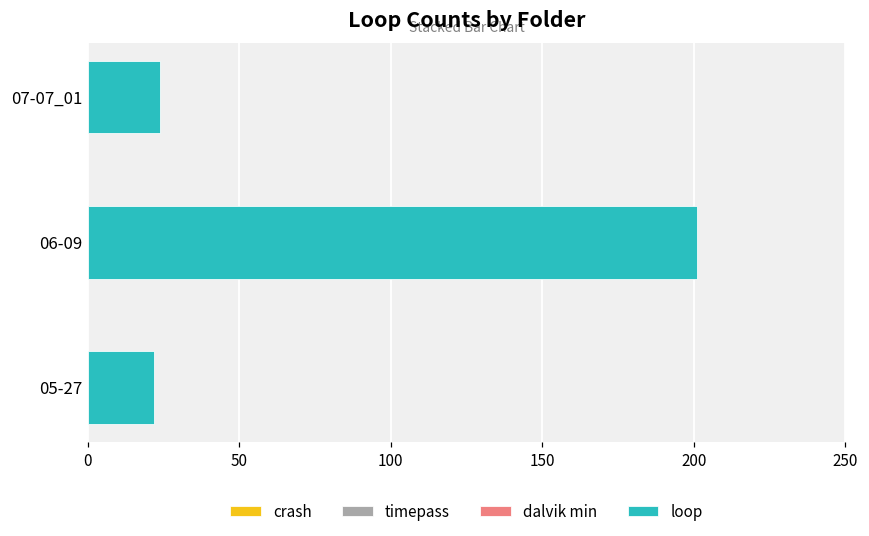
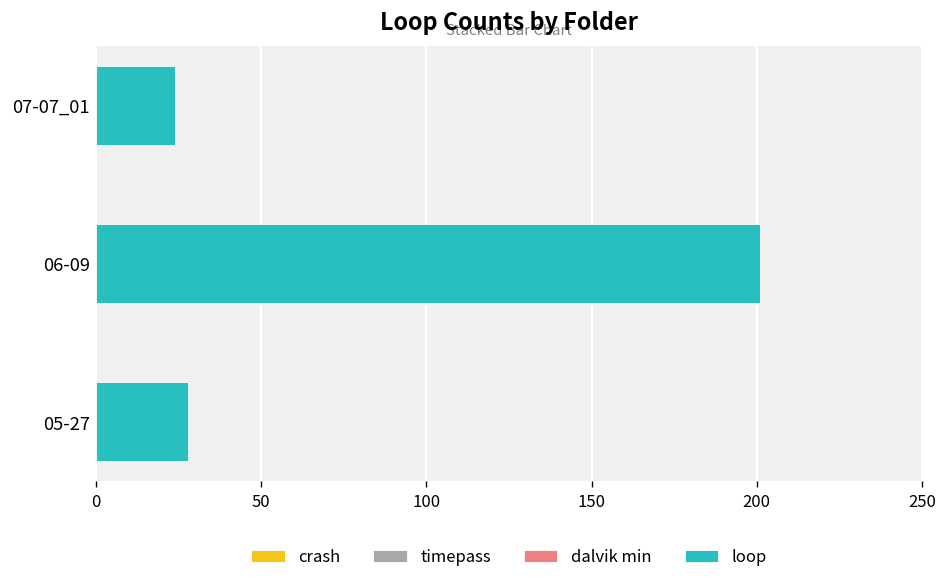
  {
    "dalvik min": {
      "07-07_01": 0,
      "06-09": 0,
      "05-27": 0
    },
    "loop": {
      "07-07_01": 24,
      "06-09": 201,
-     "05-27": 22
+     "05-27": 28
    }
  }
